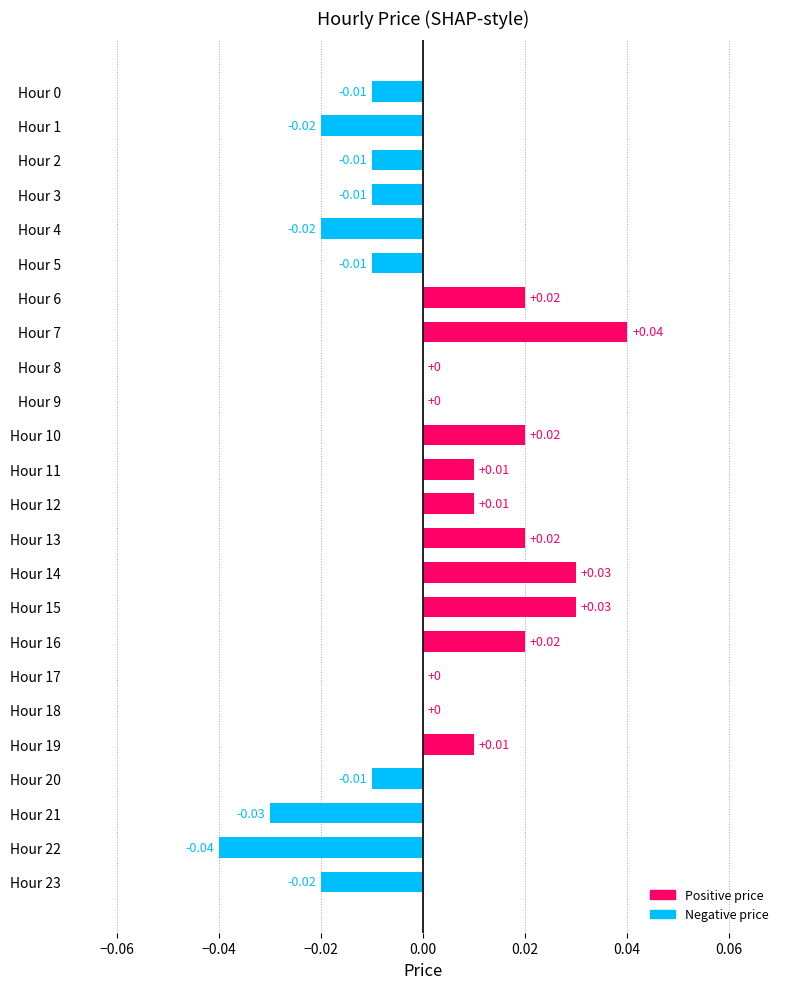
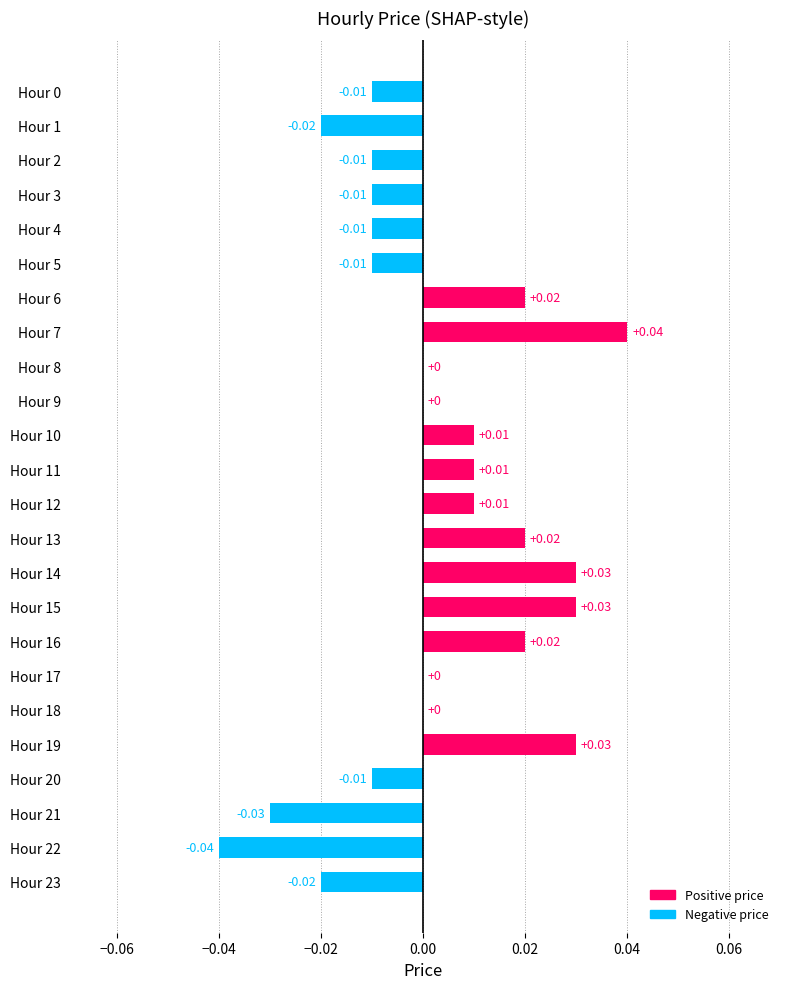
  {
    "Hour 0": "-0.01",
    "Hour 1": "-0.02",
    "Hour 2": "-0.01",
    "Hour 3": "-0.01",
-   "Hour 4": "-0.02",
+   "Hour 4": "-0.01",
    "Hour 5": "-0.01",
    "Hour 6": "+0.02",
    "Hour 7": "+0.04",
    "Hour 8": "+0",
    "Hour 9": "+0",
-   "Hour 10": "+0.02",
+   "Hour 10": "+0.01",
    "Hour 11": "+0.01",
    "Hour 12": "+0.01",
    "Hour 13": "+0.02",
    "Hour 14": "+0.03",
    "Hour 15": "+0.03",
    "Hour 16": "+0.02",
    "Hour 17": "+0",
    "Hour 18": "+0",
-   "Hour 19": "+0.01",
+   "Hour 19": "+0.03",
    "Hour 20": "-0.01",
    "Hour 21": "-0.03",
    "Hour 22": "-0.04",
    "Hour 23": "-0.02"
  }
